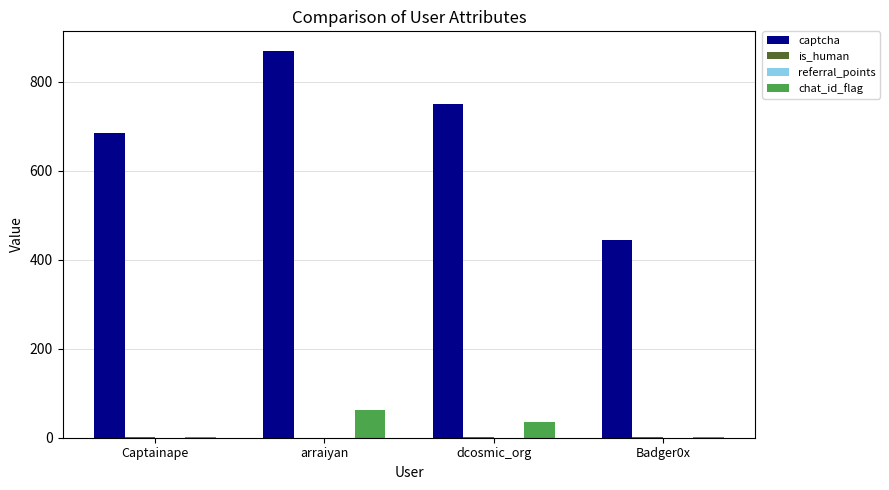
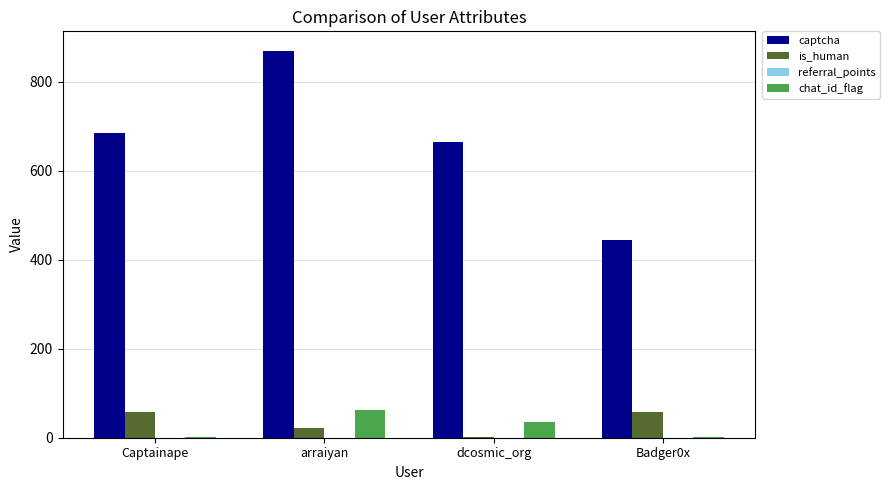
  {
    "captcha": {
      "Captainape": 690,
      "arraiyan": 870,
-     "dcosmic_org": 750,
+     "dcosmic_org": 670,
      "Badger0x": 450
    },
    "is_human": {
-     "Captainape": 0,
-     "arraiyan": 0,
-     "Badger0x": 0
+     "Captainape": 60,
+     "arraiyan": 20,
+     "Badger0x": 60
    },
    "referral_points": {
      "Captainape": 0,
      "arraiyan": 0,
      "dcosmic_org": 0,
      "Badger0x": 0
    },
    "chat_id_flag": {
      "arraiyan": 60,
      "dcosmic_org": 40
    }
  }
